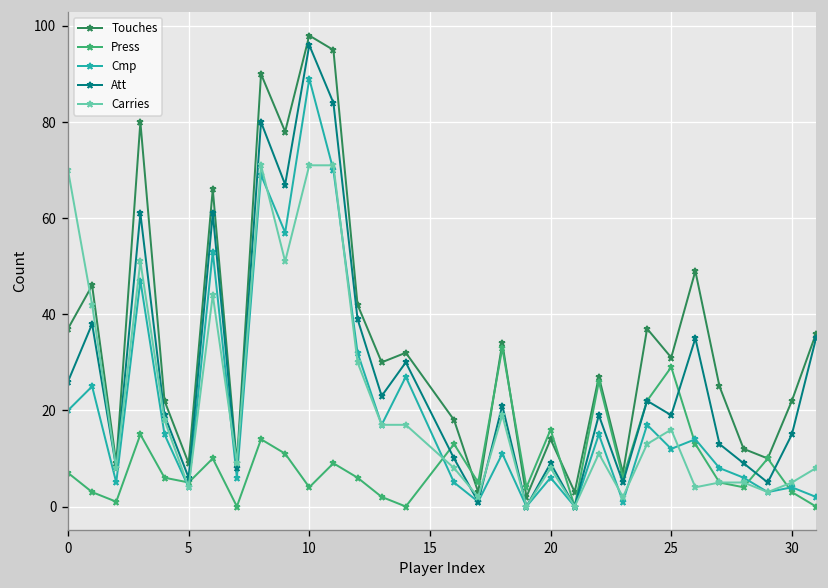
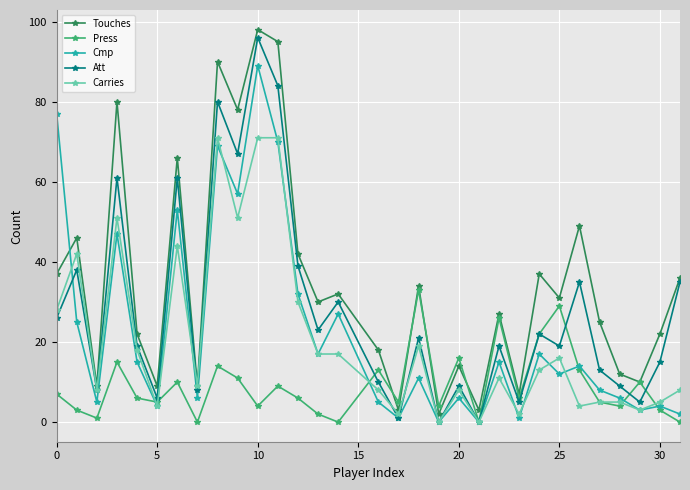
  {
    "Cmp": {
-     "0": 20,
+     "0": 77,
      "10": 89,
      "20": 6,
      "25": 12,
      "30": 4
    },
    "Att": {
      "0": 26,
      "5": 6,
      "10": 96,
      "20": 9,
      "25": 19,
      "30": 15
    },
    "Carries": {
-     "0": 70,
+     "0": 28,
      "10": 71,
      "20": 8,
      "25": 16,
      "30": 5
    }
  }
